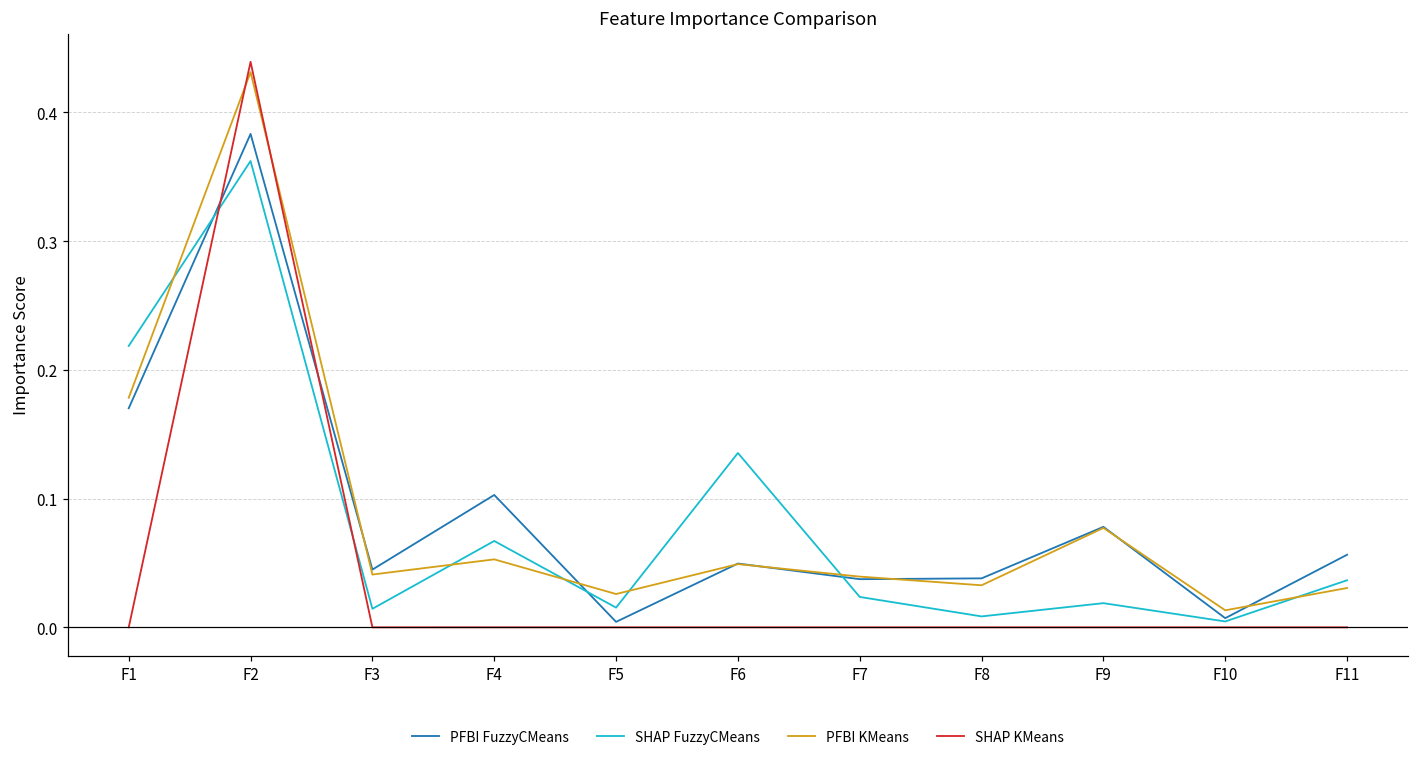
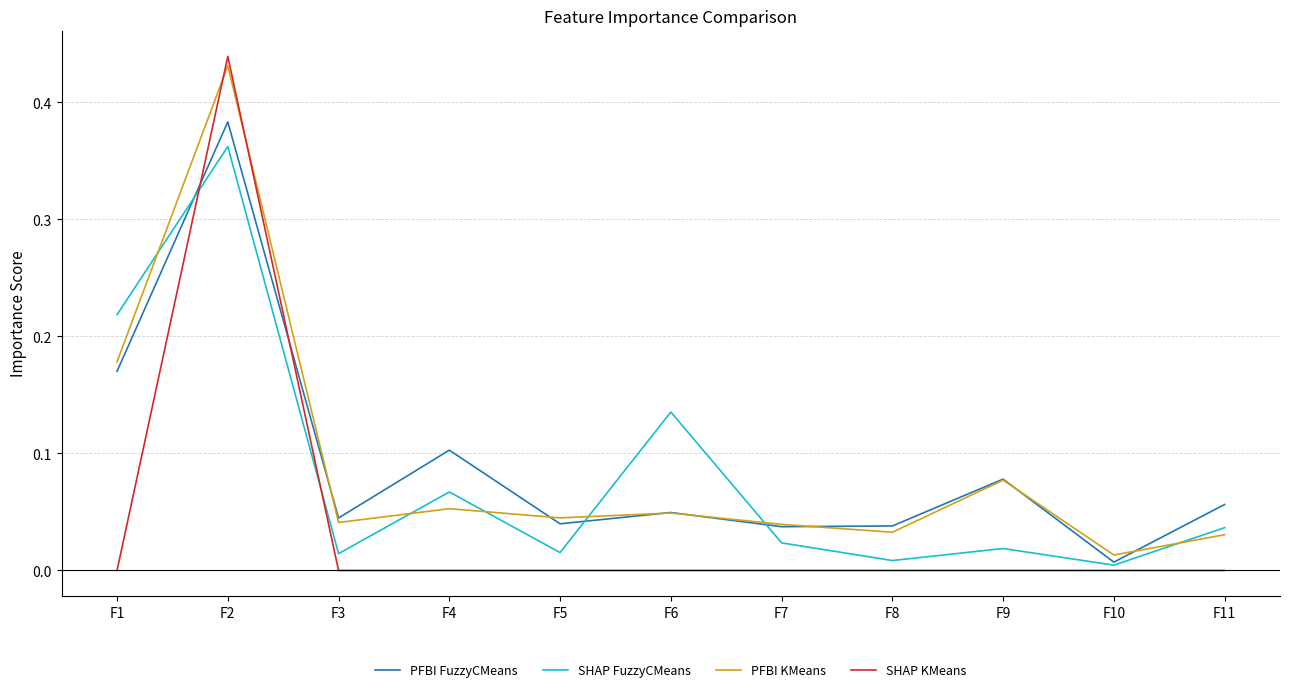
  {
    "PFBI FuzzyCMeans": {
      "F1": 0.170,
      "F2": 0.383,
      "F3": 0.045,
      "F4": 0.103,
-     "F5": 0.004,
+     "F5": 0.040,
      "F8": 0.038,
      "F10": 0.007,
      "F11": 0.056
    },
    "SHAP FuzzyCMeans": {
      "F1": 0.219,
      "F2": 0.362,
      "F3": 0.014,
      "F4": 0.067,
      "F5": 0.015,
      "F6": 0.135,
      "F7": 0.024,
      "F8": 0.008,
      "F9": 0.019,
      "F10": 0.005,
      "F11": 0.037
    },
    "PFBI KMeans": {
      "F1": 0.178,
      "F2": 0.431,
      "F3": 0.041,
      "F4": 0.053,
-     "F5": 0.026,
+     "F5": 0.045,
      "F8": 0.033,
      "F10": 0.013,
      "F11": 0.031
    },
    "SHAP KMeans": {
      "F1": 0.000,
      "F2": 0.439,
      "F3": 0.000,
      "F4": 0.000,
      "F5": 0.000,
      "F6": 0.000,
      "F7": 0.000,
      "F8": 0.000,
      "F9": 0.000,
      "F10": 0.000,
      "F11": 0.000
    }
  }
